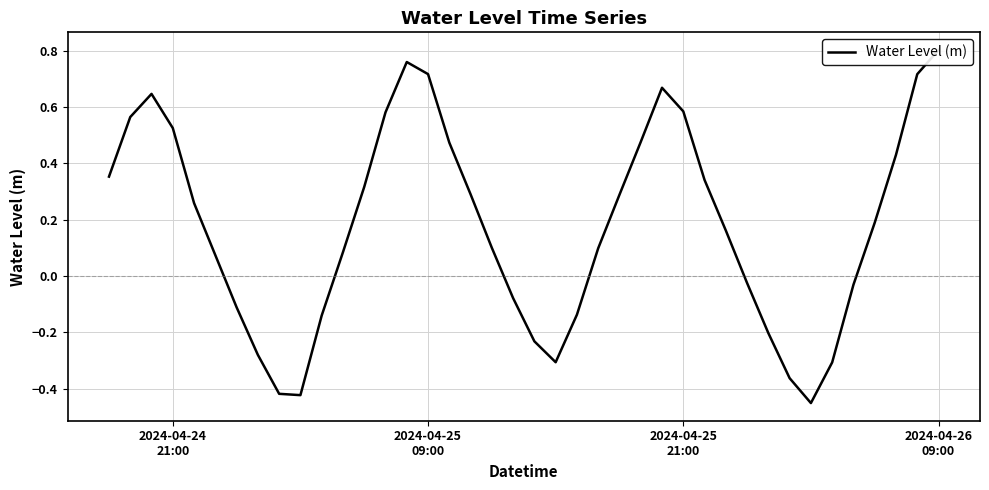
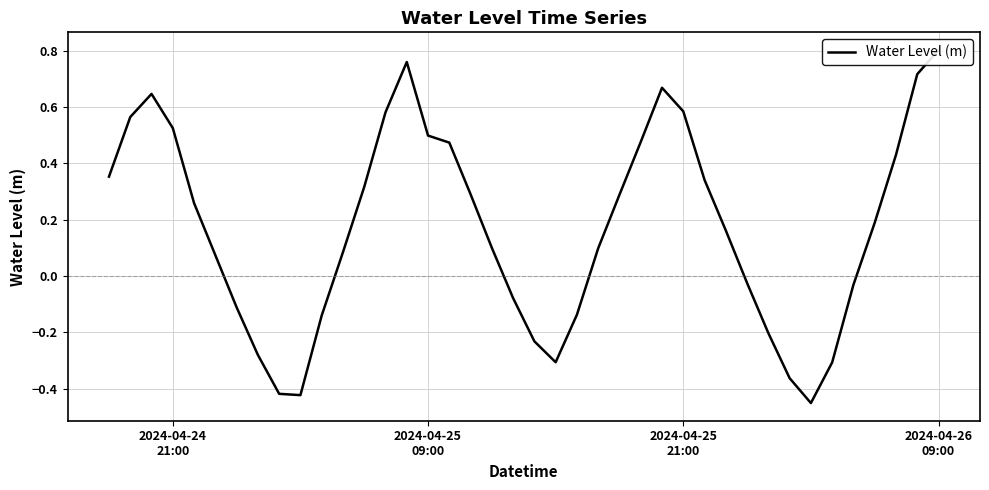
  {
    "2024-04-24 21:00": 0.53,
-   "2024-04-25 09:00": 0.72,
+   "2024-04-25 09:00": 0.50,
    "2024-04-25 21:00": 0.59
  }
